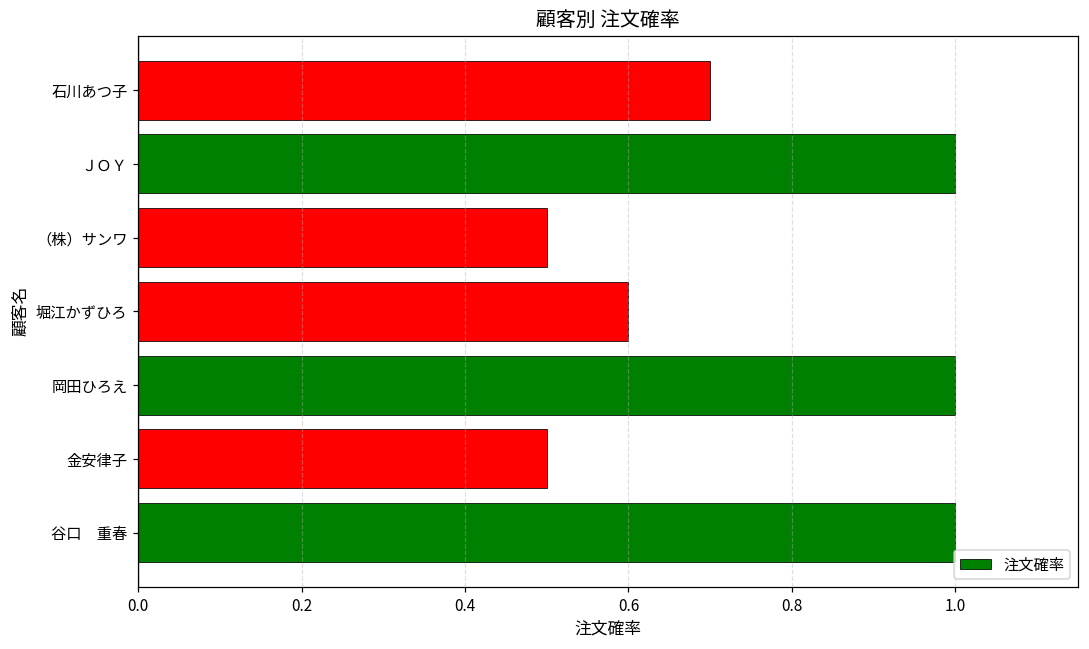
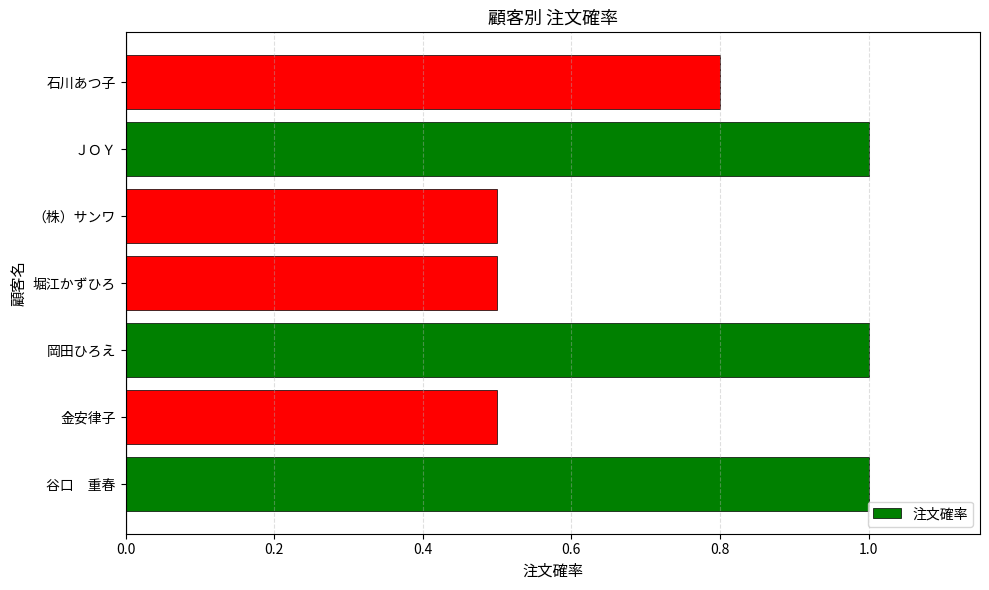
  {
-   "石川あつ子": 0.7,
+   "石川あつ子": 0.8,
    "ＪＯＹ": 1.0,
    "（株）サンワ": 0.5,
-   "堀江かずひろ": 0.6,
+   "堀江かずひろ": 0.5,
    "岡田ひろえ": 1.0,
    "金安律子": 0.5,
    "谷口 重春": 1.0
  }
